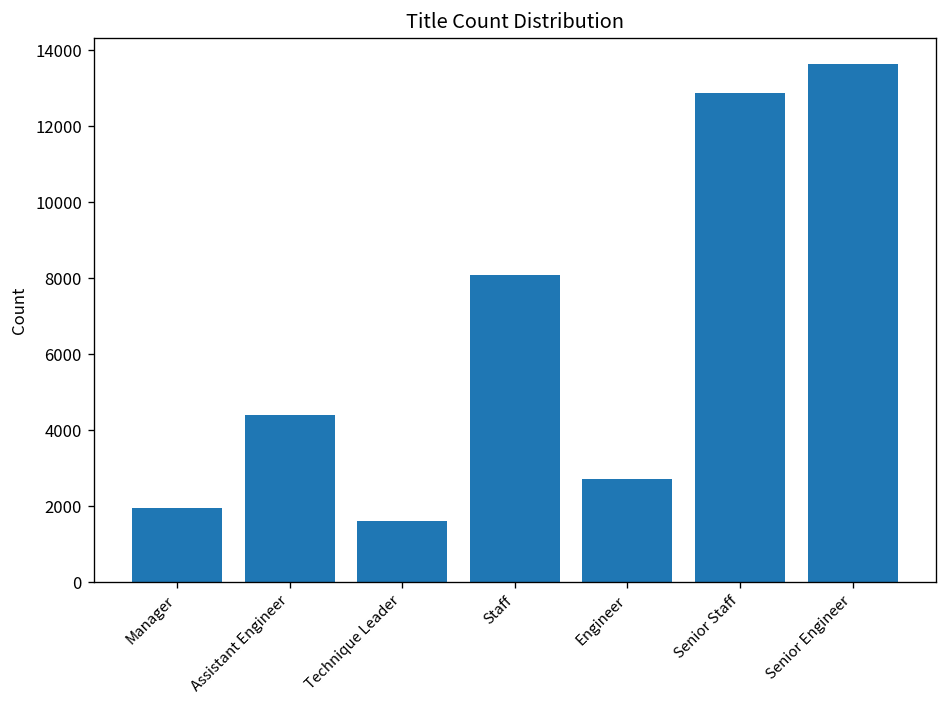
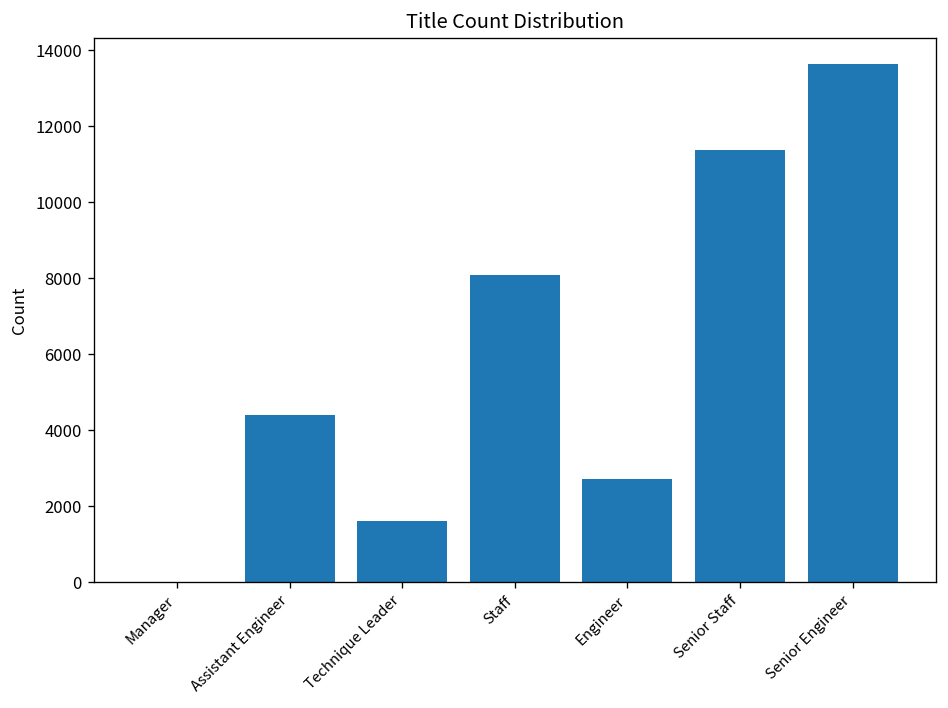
  {
-   "Manager": 1900,
+   "Manager": 0,
    "Assistant Engineer": 4400,
    "Technique Leader": 1600,
    "Staff": 8100,
    "Engineer": 2700,
-   "Senior Staff": 12900,
+   "Senior Staff": 11400,
    "Senior Engineer": 13700
  }
